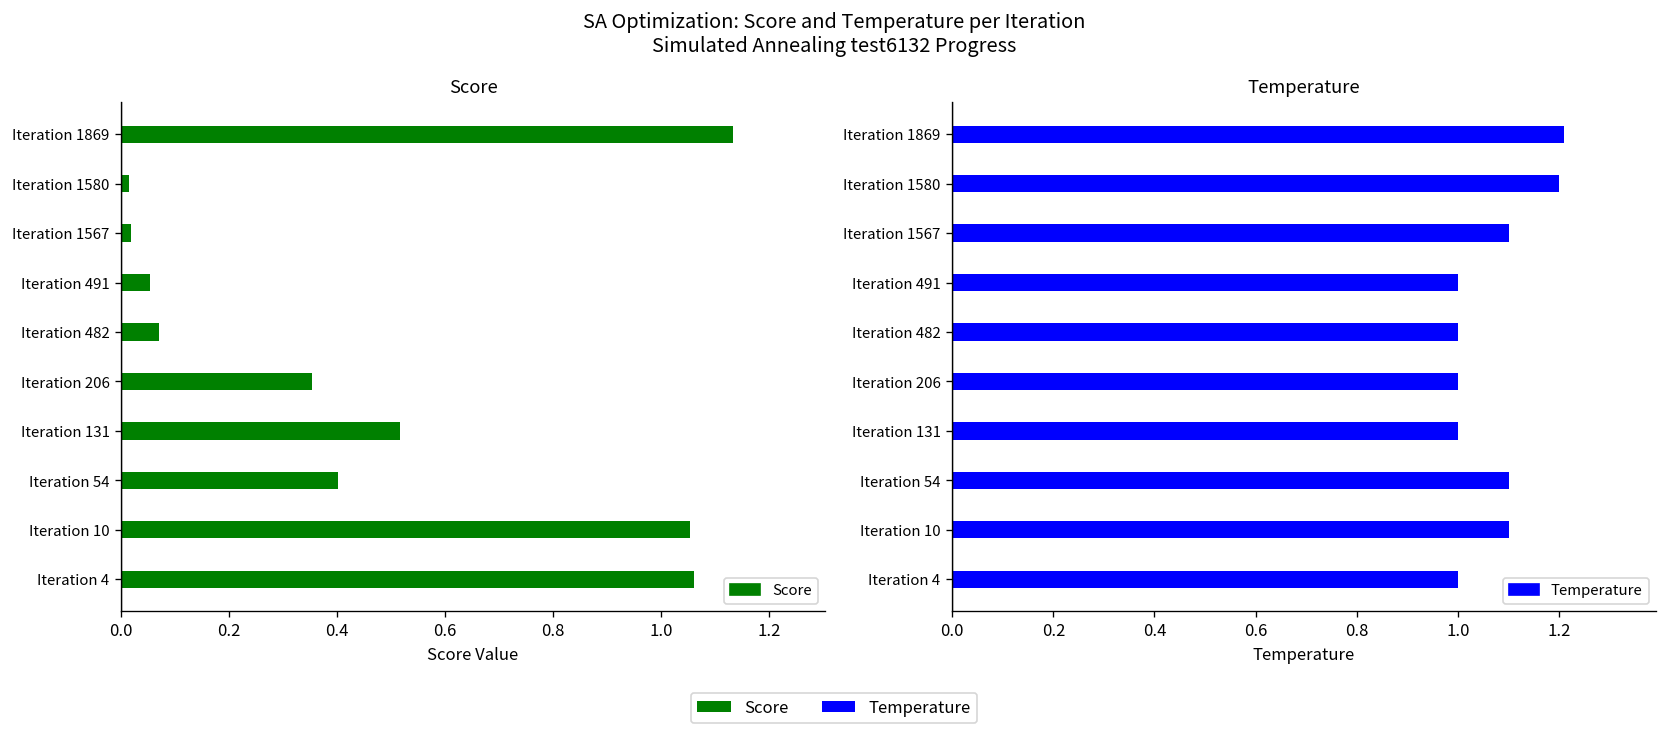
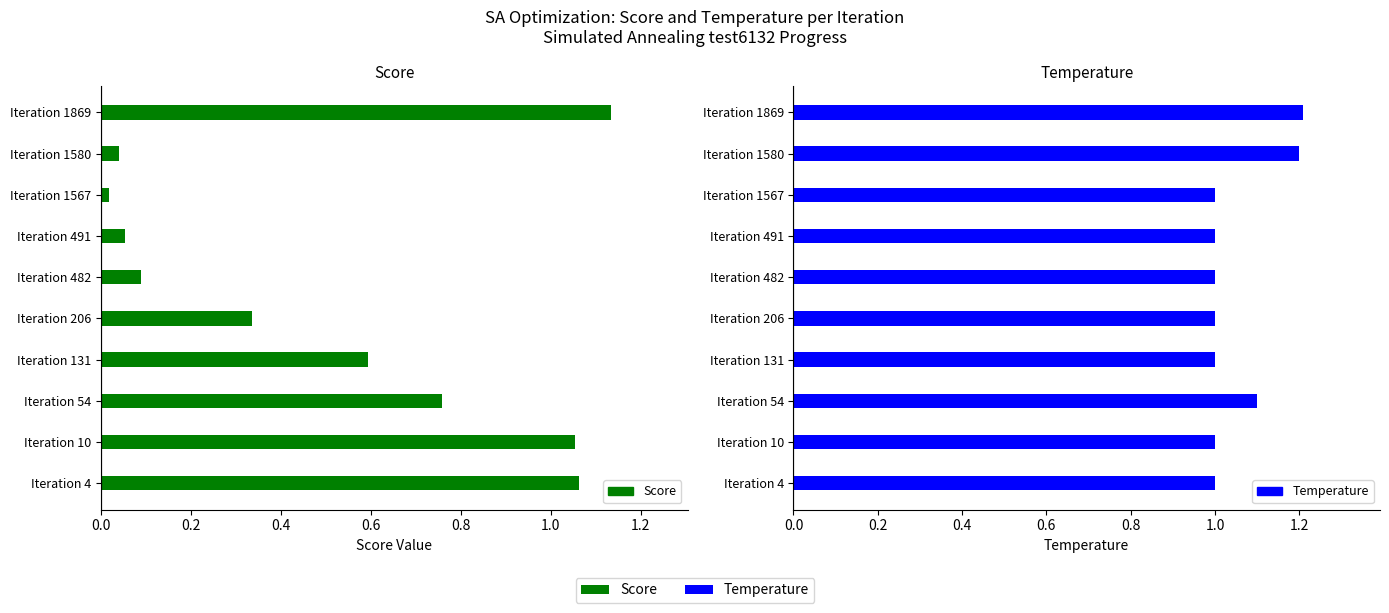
  {
    "Score": {
      "Iteration 1869": 1.13,
-     "Iteration 1580": 0.02,
+     "Iteration 1580": 0.04,
      "Iteration 1567": 0.02,
      "Iteration 491": 0.05,
-     "Iteration 482": 0.07,
-     "Iteration 206": 0.35,
-     "Iteration 131": 0.52,
-     "Iteration 54": 0.40,
+     "Iteration 482": 0.09,
+     "Iteration 206": 0.33,
+     "Iteration 131": 0.59,
+     "Iteration 54": 0.76,
      "Iteration 10": 1.05,
      "Iteration 4": 1.06
    },
    "Temperature": {
      "Iteration 1869": 1.21,
      "Iteration 1580": 1.2,
-     "Iteration 1567": 1.1,
+     "Iteration 1567": 1.0,
      "Iteration 491": 1.0,
      "Iteration 482": 1.0,
      "Iteration 206": 1.0,
      "Iteration 131": 1.0,
      "Iteration 54": 1.1,
-     "Iteration 10": 1.1,
+     "Iteration 10": 1.0,
      "Iteration 4": 1.0
    }
  }
